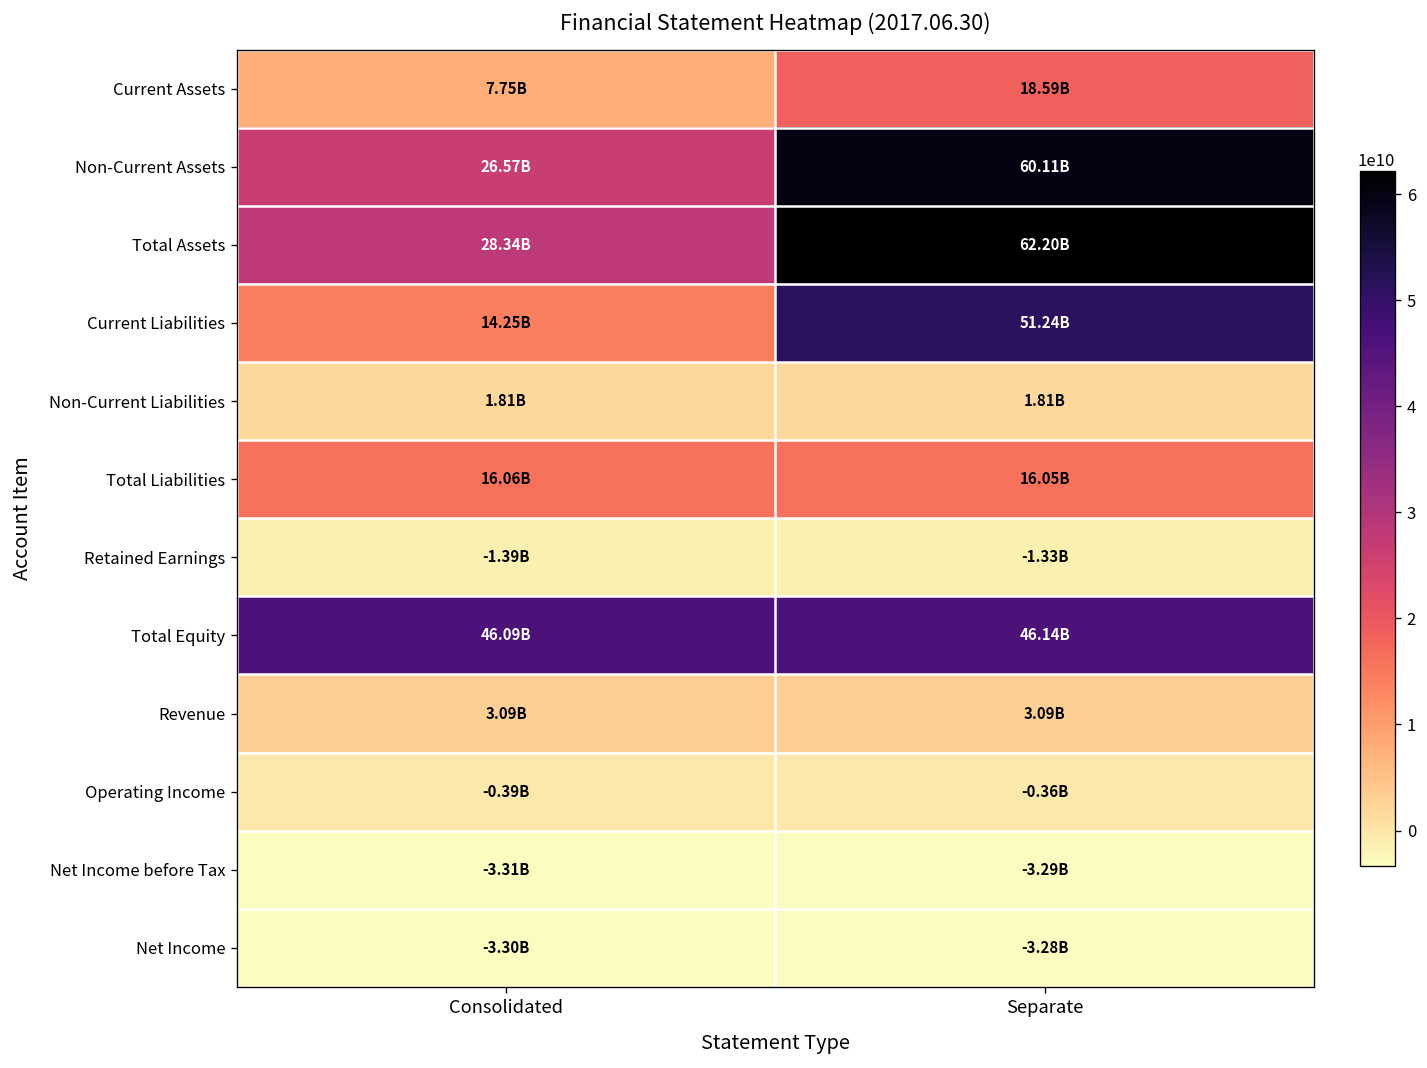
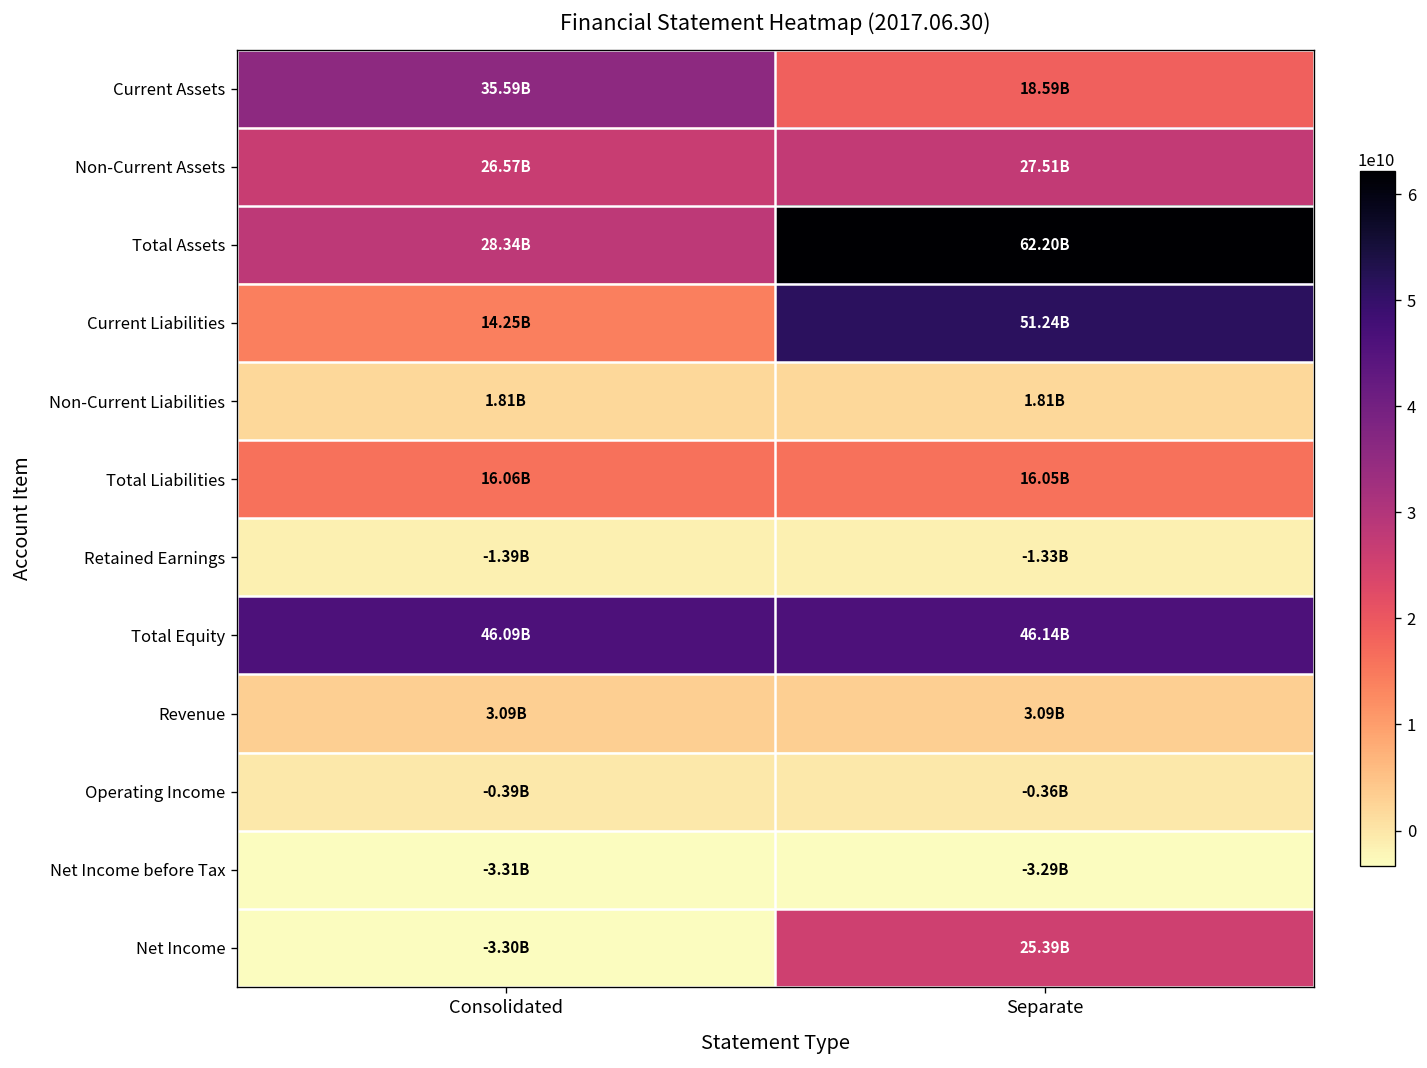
  {
    "Current Assets": {
-     "Consolidated": "7.75B",
+     "Consolidated": "35.59B",
      "Separate": "18.59B"
    },
    "Non-Current Assets": {
      "Consolidated": "26.57B",
-     "Separate": "60.11B"
+     "Separate": "27.51B"
    },
    "Total Assets": {
      "Consolidated": "28.34B",
      "Separate": "62.20B"
    },
    "Current Liabilities": {
      "Consolidated": "14.25B",
      "Separate": "51.24B"
    },
    "Non-Current Liabilities": {
      "Consolidated": "1.81B",
      "Separate": "1.81B"
    },
    "Total Liabilities": {
      "Consolidated": "16.06B",
      "Separate": "16.05B"
    },
    "Retained Earnings": {
      "Consolidated": "-1.39B",
      "Separate": "-1.33B"
    },
    "Total Equity": {
      "Consolidated": "46.09B",
      "Separate": "46.14B"
    },
    "Revenue": {
      "Consolidated": "3.09B",
      "Separate": "3.09B"
    },
    "Operating Income": {
      "Consolidated": "-0.39B",
      "Separate": "-0.36B"
    },
    "Net Income before Tax": {
      "Consolidated": "-3.31B",
      "Separate": "-3.29B"
    },
    "Net Income": {
      "Consolidated": "-3.30B",
-     "Separate": "-3.28B"
+     "Separate": "25.39B"
    }
  }
